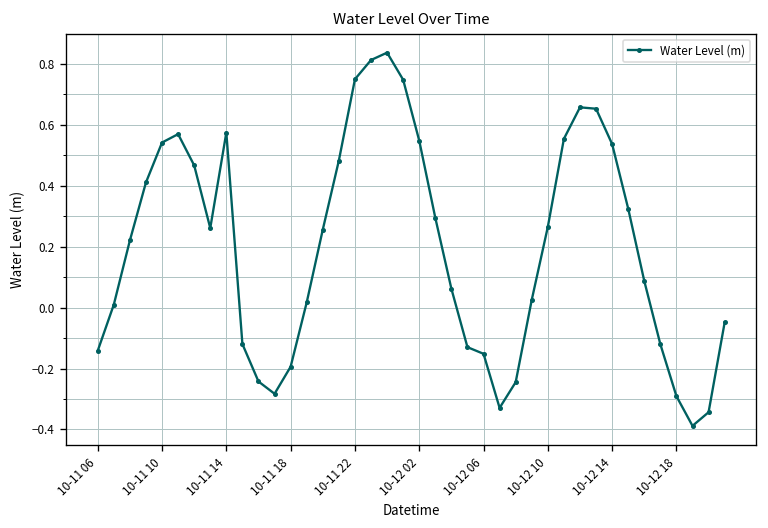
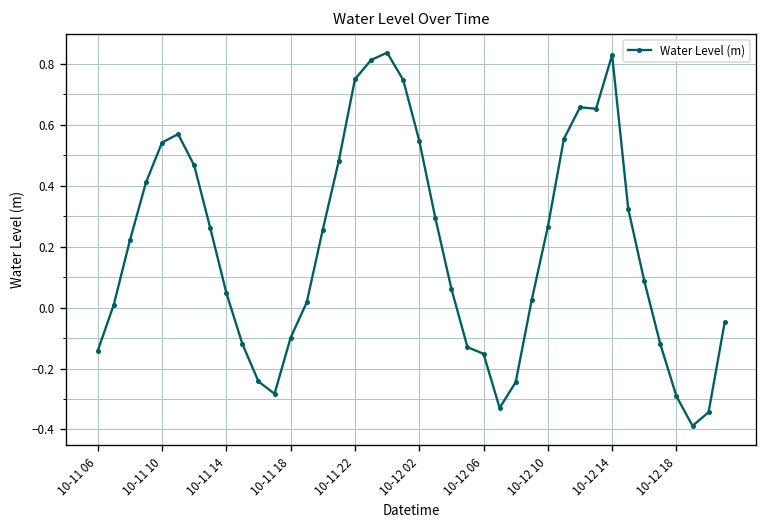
  {
    "10-11 06": -0.14,
    "10-11 10": 0.54,
-   "10-11 14": 0.57,
-   "10-11 18": -0.19,
+   "10-11 14": 0.05,
+   "10-11 18": -0.10,
    "10-11 22": 0.75,
    "10-12 02": 0.55,
    "10-12 06": -0.15,
    "10-12 10": 0.27,
-   "10-12 14": 0.54,
+   "10-12 14": 0.83,
    "10-12 18": -0.29
  }
